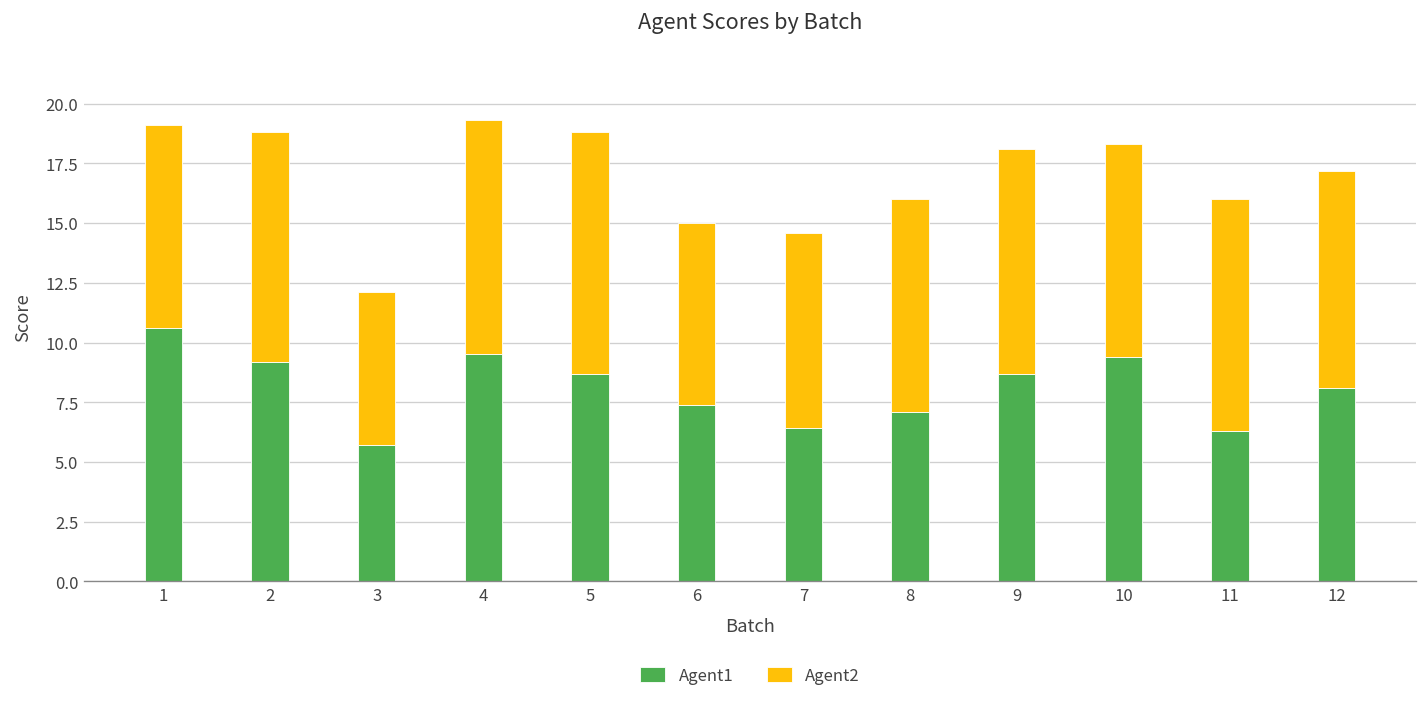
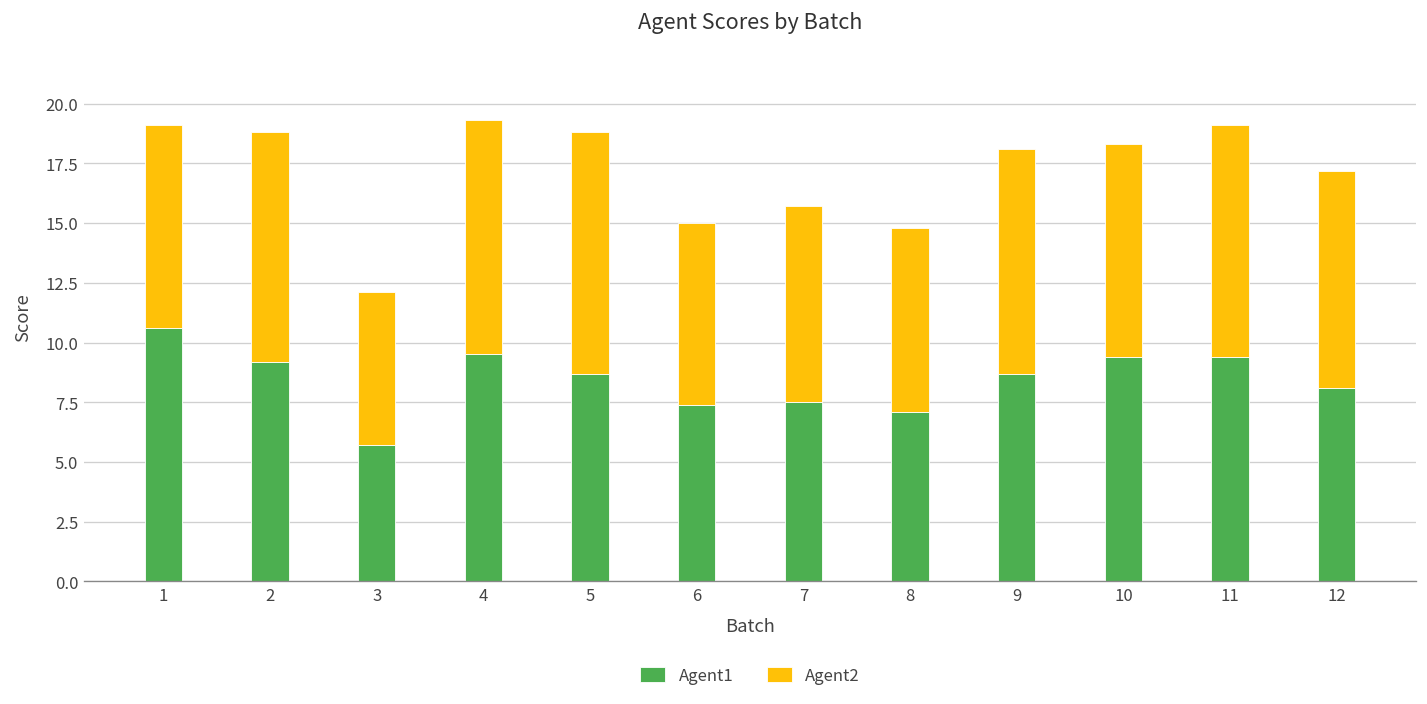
  {
    "Agent1": {
      "1": 10.6,
      "2": 9.2,
      "3": 5.7,
      "4": 9.5,
      "5": 8.7,
      "6": 7.4,
-     "7": 6.4,
+     "7": 7.5,
      "8": 7.1,
      "9": 8.7,
      "10": 9.4,
-     "11": 6.3,
+     "11": 9.4,
      "12": 8.1
    },
    "Agent2": {
      "1": 8.5,
      "2": 9.6,
      "3": 6.4,
      "4": 9.8,
      "5": 10.1,
      "6": 7.6,
      "7": 8.2,
-     "8": 8.9,
+     "8": 7.7,
      "9": 9.4,
      "10": 8.9,
      "11": 9.7,
      "12": 9.1
    }
  }
